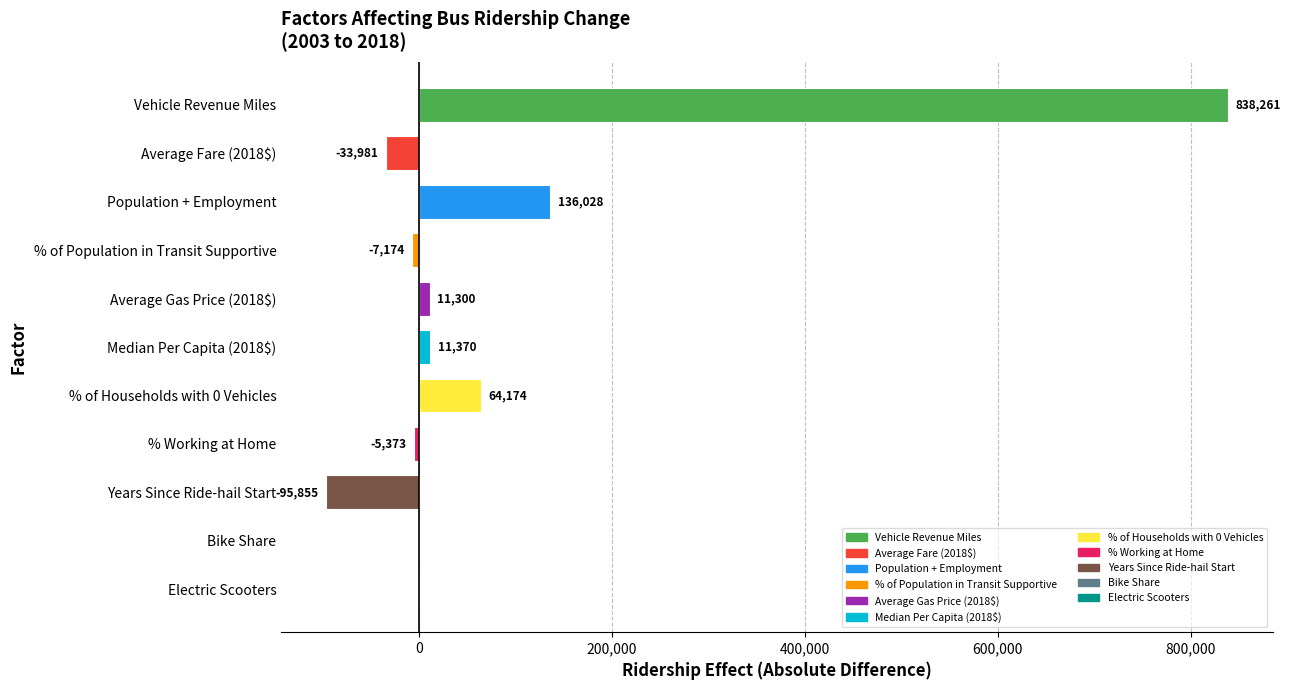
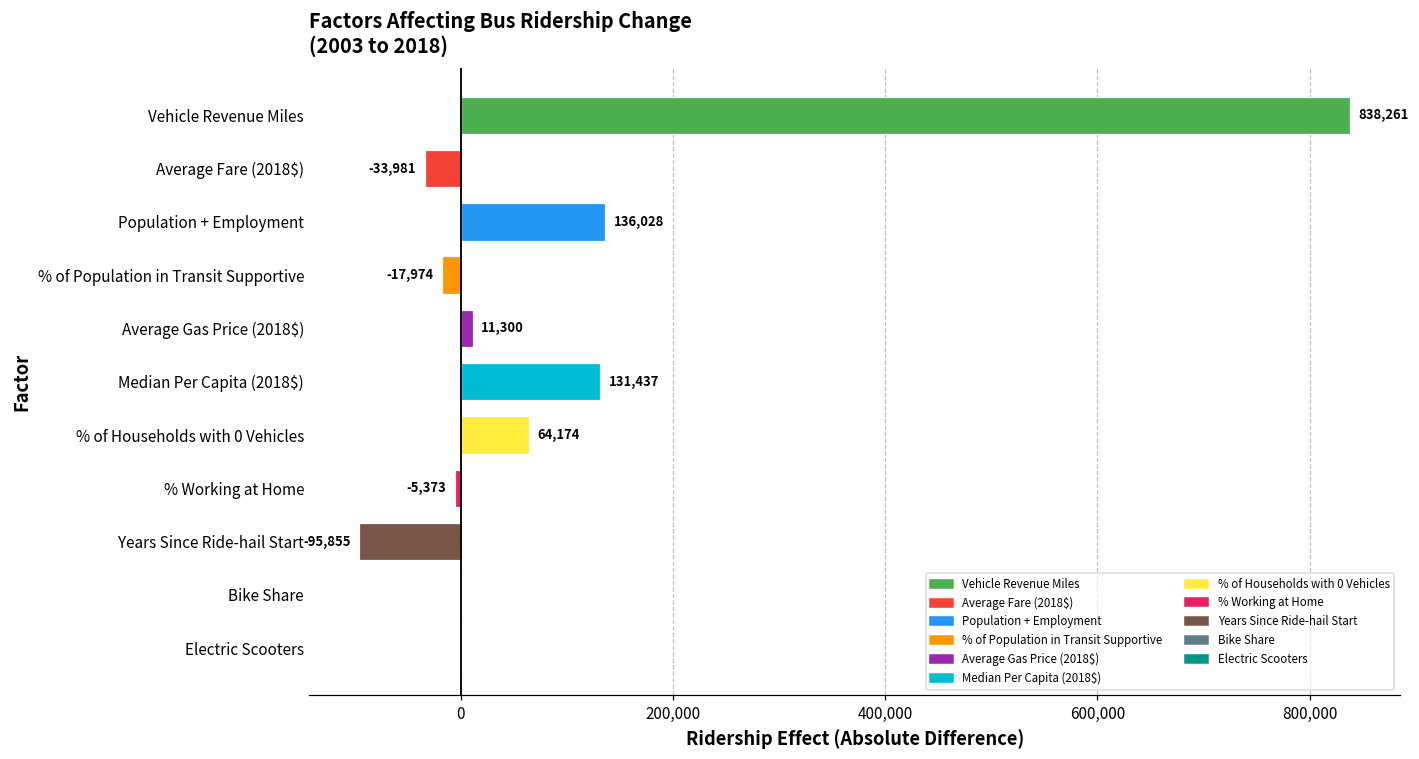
  {
    "Vehicle Revenue Miles": "838,261",
    "Average Fare (2018$)": "-33,981",
    "Population + Employment": "136,028",
-   "% of Population in Transit Supportive": "-7,174",
+   "% of Population in Transit Supportive": "-17,974",
    "Average Gas Price (2018$)": "11,300",
-   "Median Per Capita (2018$)": "11,370",
+   "Median Per Capita (2018$)": "131,437",
    "% of Households with 0 Vehicles": "64,174",
    "% Working at Home": "-5,373",
    "Years Since Ride-hail Start": "-95,855"
  }
